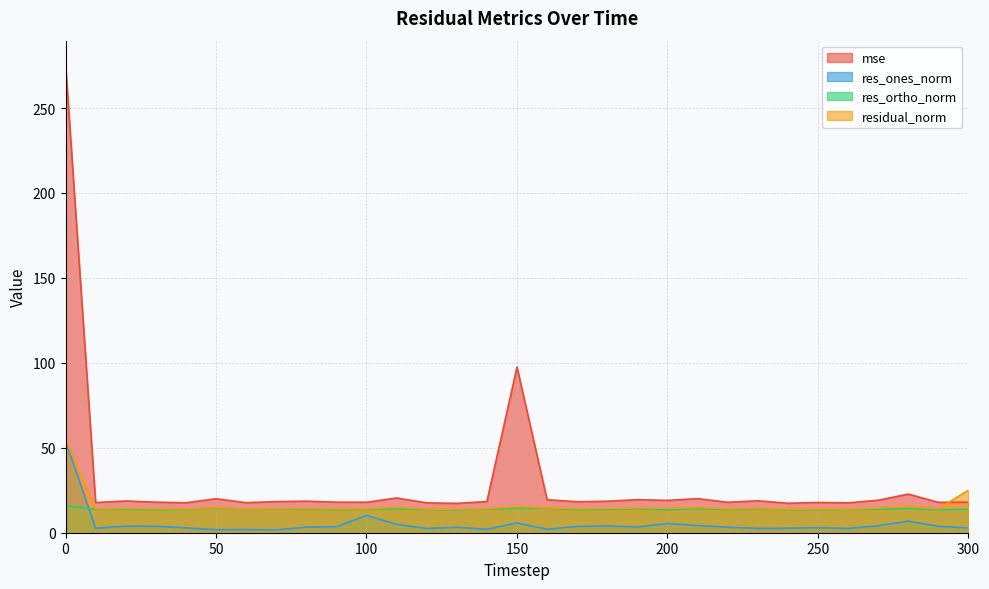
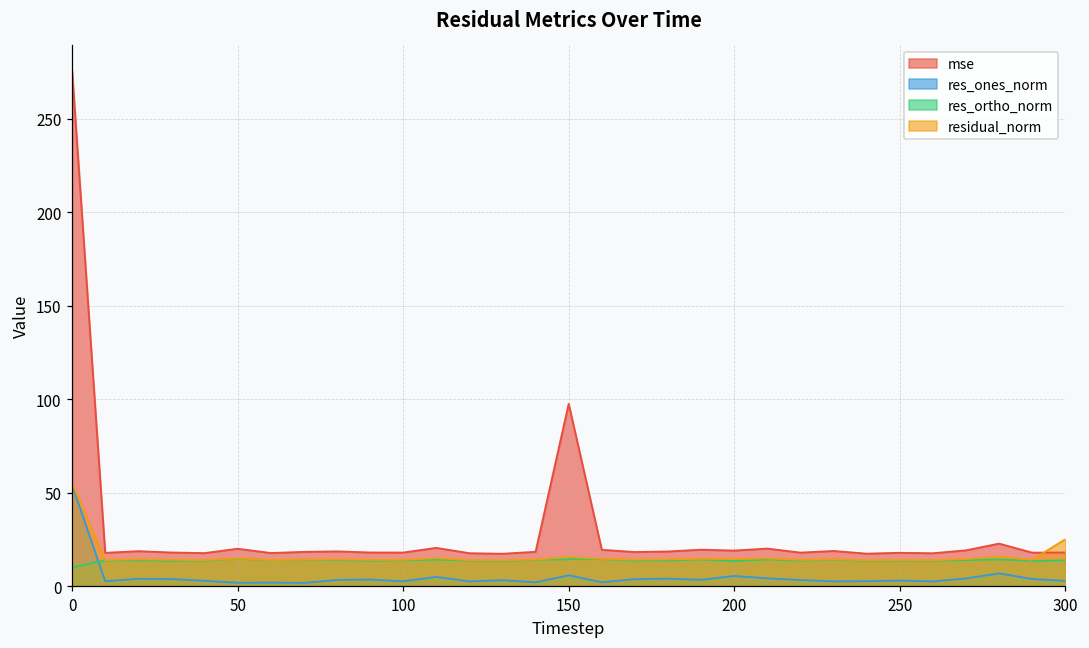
  {
    "mse": {
      "0": 276,
      "50": 20,
      "100": 18,
      "150": 98,
      "200": 19,
      "250": 18,
      "300": 18
    },
    "res_ones_norm": {
      "50": 2,
-     "100": 10,
+     "100": 3,
      "150": 6,
      "200": 5,
      "250": 3,
      "300": 3
    },
    "res_ortho_norm": {
-     "0": 16,
+     "0": 10,
      "300": 14
    },
    "residual_norm": {
      "300": 25
    }
  }
